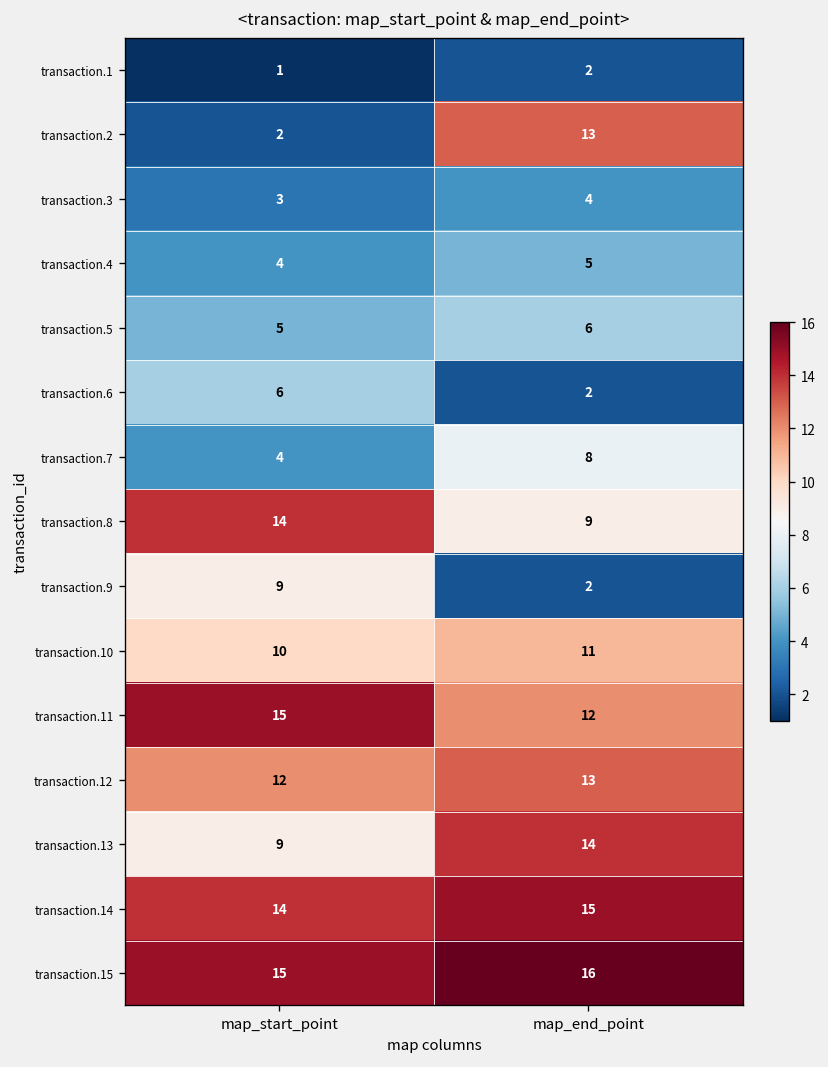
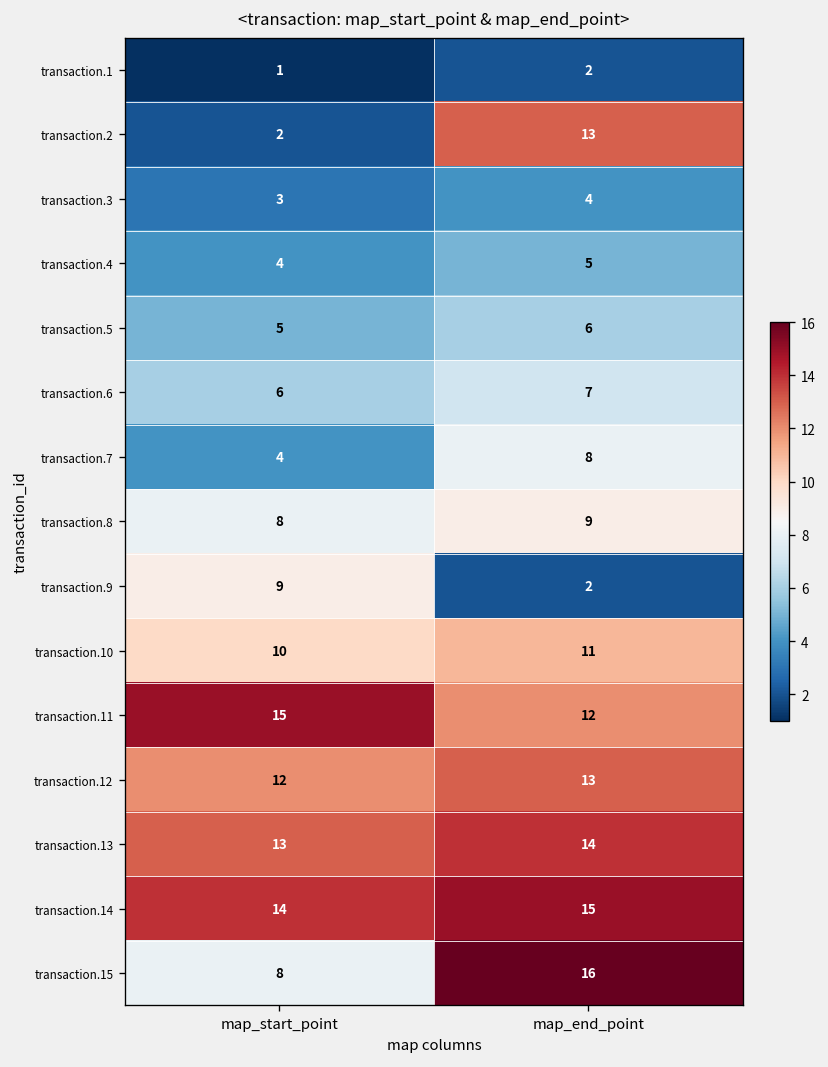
  {
    "transaction.1": {
      "map_start_point": 1,
      "map_end_point": 2
    },
    "transaction.2": {
      "map_start_point": 2,
      "map_end_point": 13
    },
    "transaction.3": {
      "map_start_point": 3,
      "map_end_point": 4
    },
    "transaction.4": {
      "map_start_point": 4,
      "map_end_point": 5
    },
    "transaction.5": {
      "map_start_point": 5,
      "map_end_point": 6
    },
    "transaction.6": {
      "map_start_point": 6,
-     "map_end_point": 2
+     "map_end_point": 7
    },
    "transaction.7": {
      "map_start_point": 4,
      "map_end_point": 8
    },
    "transaction.8": {
-     "map_start_point": 14,
+     "map_start_point": 8,
      "map_end_point": 9
    },
    "transaction.9": {
      "map_start_point": 9,
      "map_end_point": 2
    },
    "transaction.10": {
      "map_start_point": 10,
      "map_end_point": 11
    },
    "transaction.11": {
      "map_start_point": 15,
      "map_end_point": 12
    },
    "transaction.12": {
      "map_start_point": 12,
      "map_end_point": 13
    },
    "transaction.13": {
-     "map_start_point": 9,
+     "map_start_point": 13,
      "map_end_point": 14
    },
    "transaction.14": {
      "map_start_point": 14,
      "map_end_point": 15
    },
    "transaction.15": {
-     "map_start_point": 15,
+     "map_start_point": 8,
      "map_end_point": 16
    }
  }
